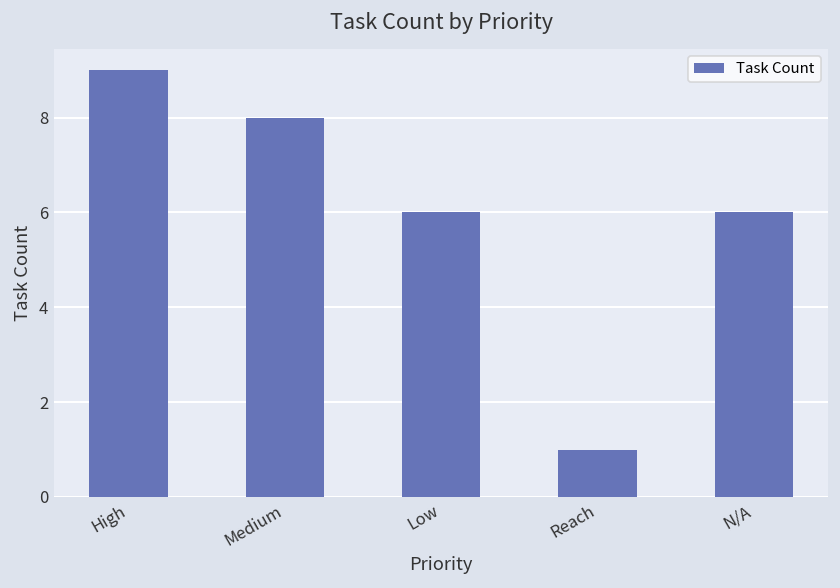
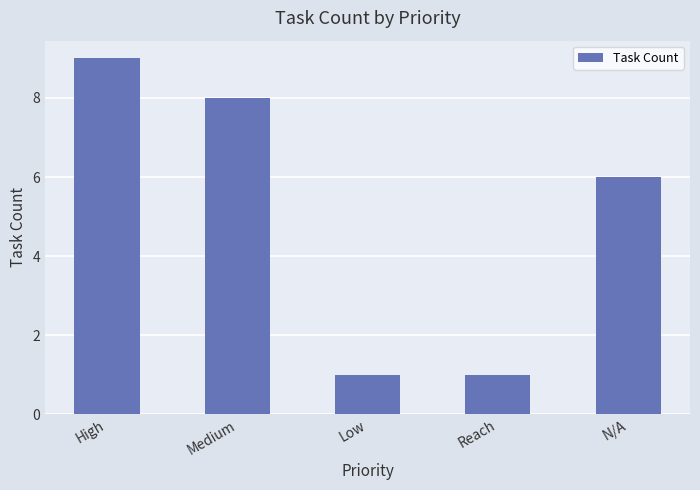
  {
    "High": 9,
    "Medium": 8,
-   "Low": 6,
+   "Low": 1,
    "Reach": 1,
    "N/A": 6
  }
